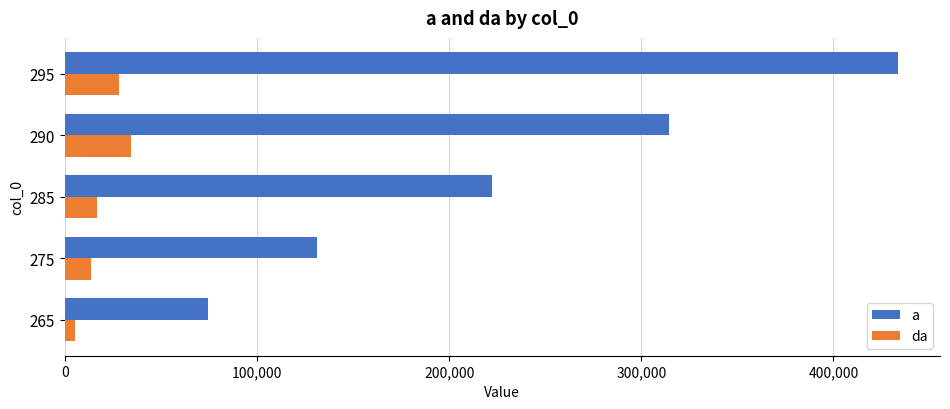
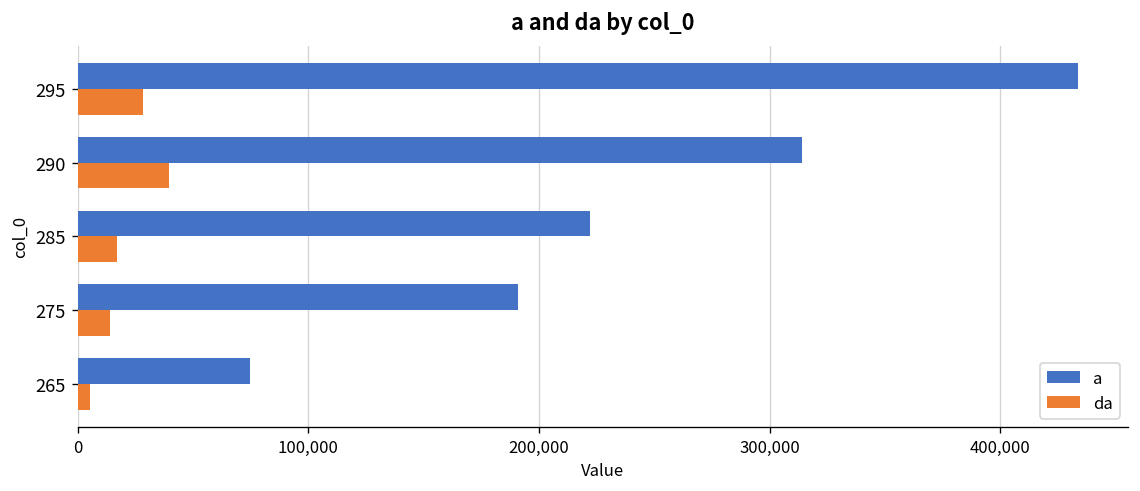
  {
    "a": {
      "295": "434,000",
      "290": "314,000",
      "285": "222,000",
-     "275": "131,000",
+     "275": "191,000",
      "265": "75,000"
    },
    "da": {
      "295": "28,000",
-     "290": "35,000",
+     "290": "40,000",
      "285": "17,000",
      "275": "14,000",
      "265": "5,000"
    }
  }
